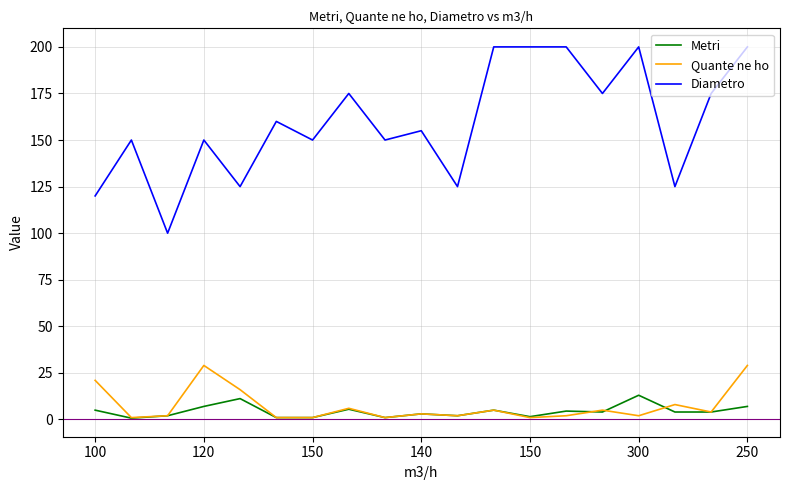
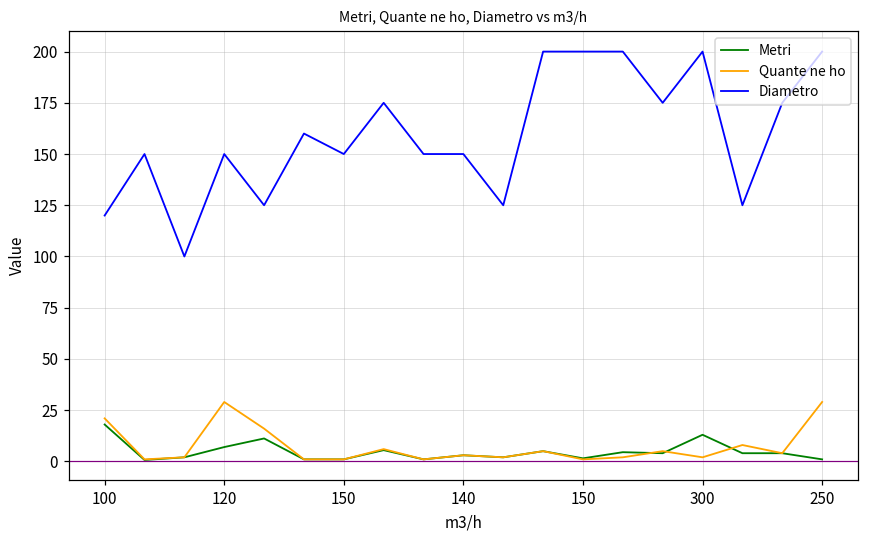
  {
    "Metri": {
-     "100": 5,
+     "100": 18,
      "120": 7,
      "300": 13,
-     "250": 7
+     "250": 1
    },
    "Quante ne ho": {
      "100": 21,
      "120": 29,
      "300": 2,
      "250": 29
    },
    "Diametro": {
      "100": 120,
      "120": 150,
-     "140": 155,
+     "140": 150,
      "300": 200
    }
  }
